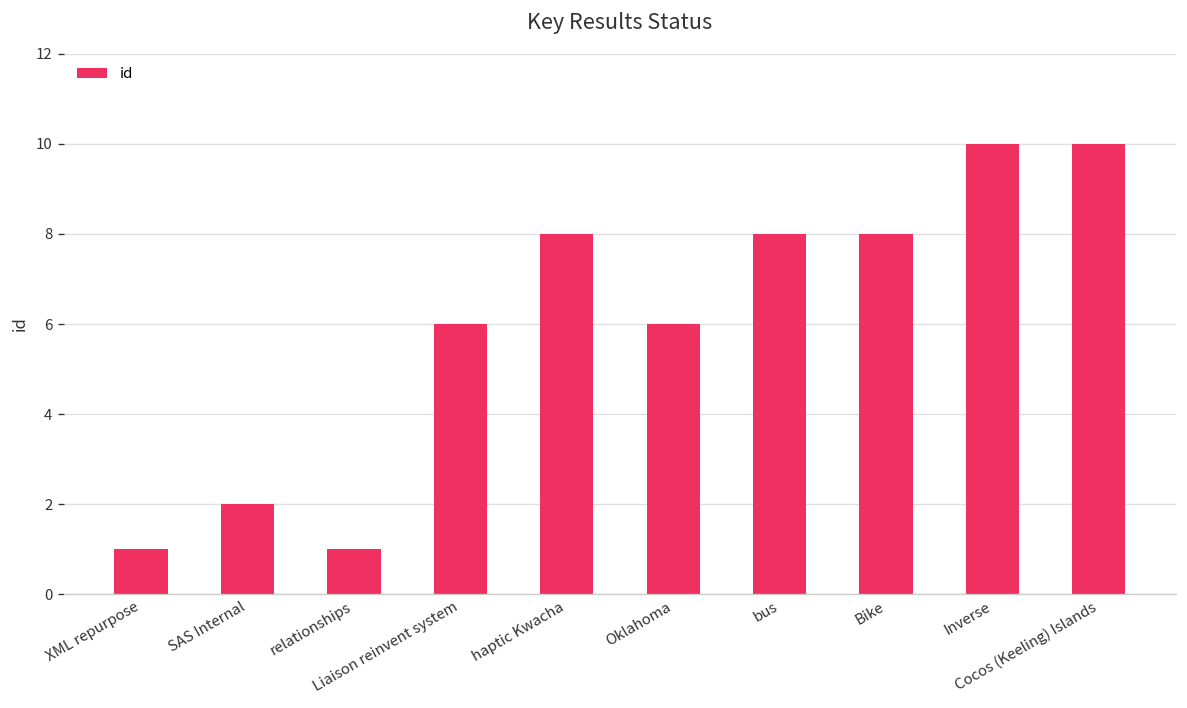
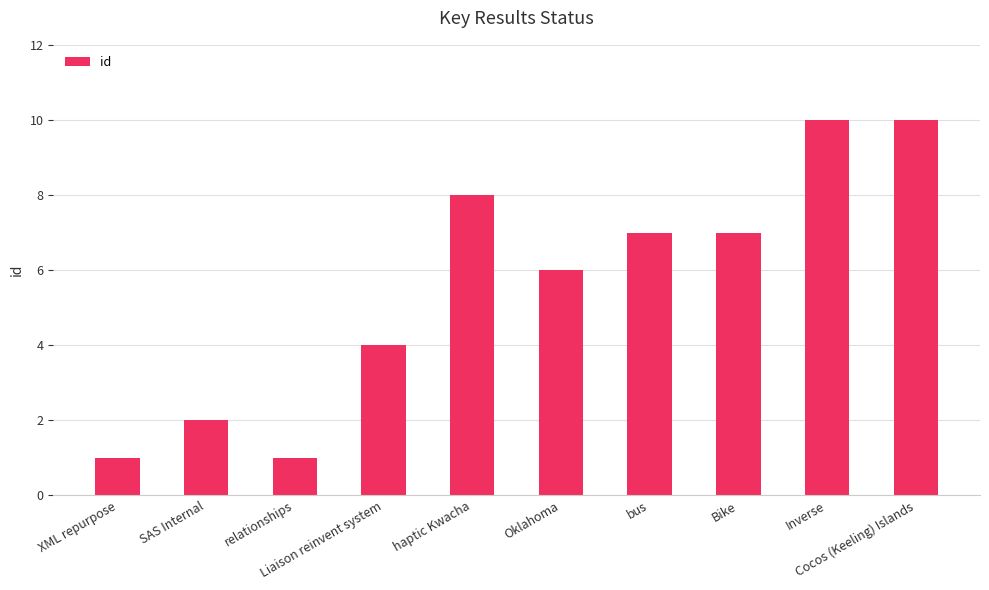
  {
    "XML repurpose": 1,
    "SAS Internal": 2,
    "relationships": 1,
-   "Liaison reinvent system": 6,
+   "Liaison reinvent system": 4,
    "haptic Kwacha": 8,
    "Oklahoma": 6,
-   "bus": 8,
-   "Bike": 8,
+   "bus": 7,
+   "Bike": 7,
    "Inverse": 10,
    "Cocos (Keeling) Islands": 10
  }
